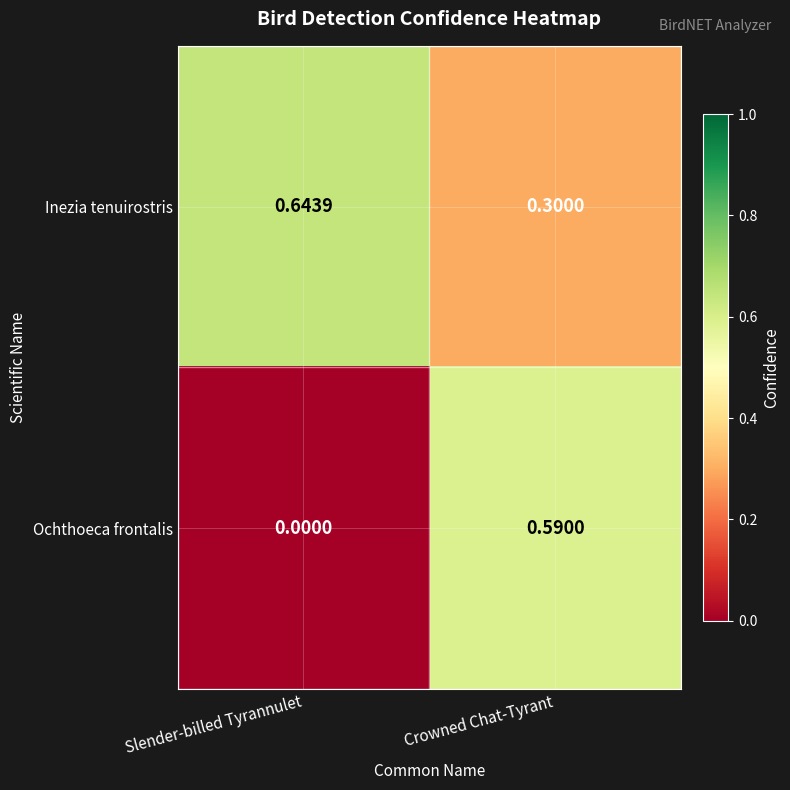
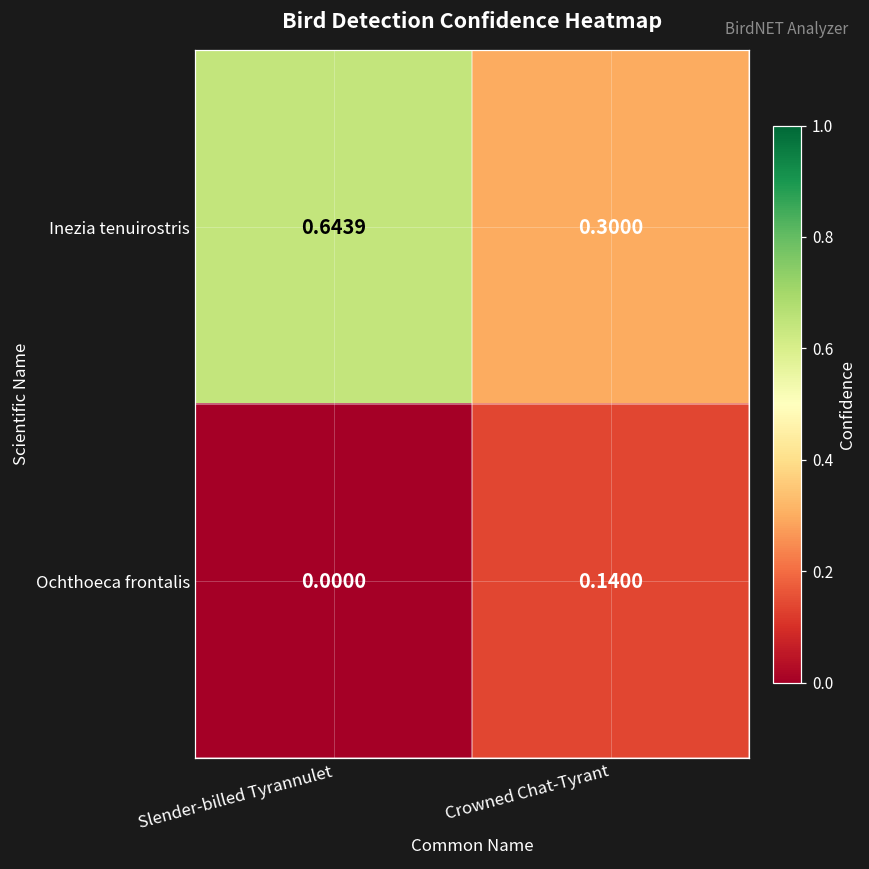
  {
    "Inezia tenuirostris": {
      "Slender-billed Tyrannulet": 0.6439,
      "Crowned Chat-Tyrant": 0.3000
    },
    "Ochthoeca frontalis": {
      "Slender-billed Tyrannulet": 0.0000,
-     "Crowned Chat-Tyrant": 0.5900
+     "Crowned Chat-Tyrant": 0.1400
    }
  }
